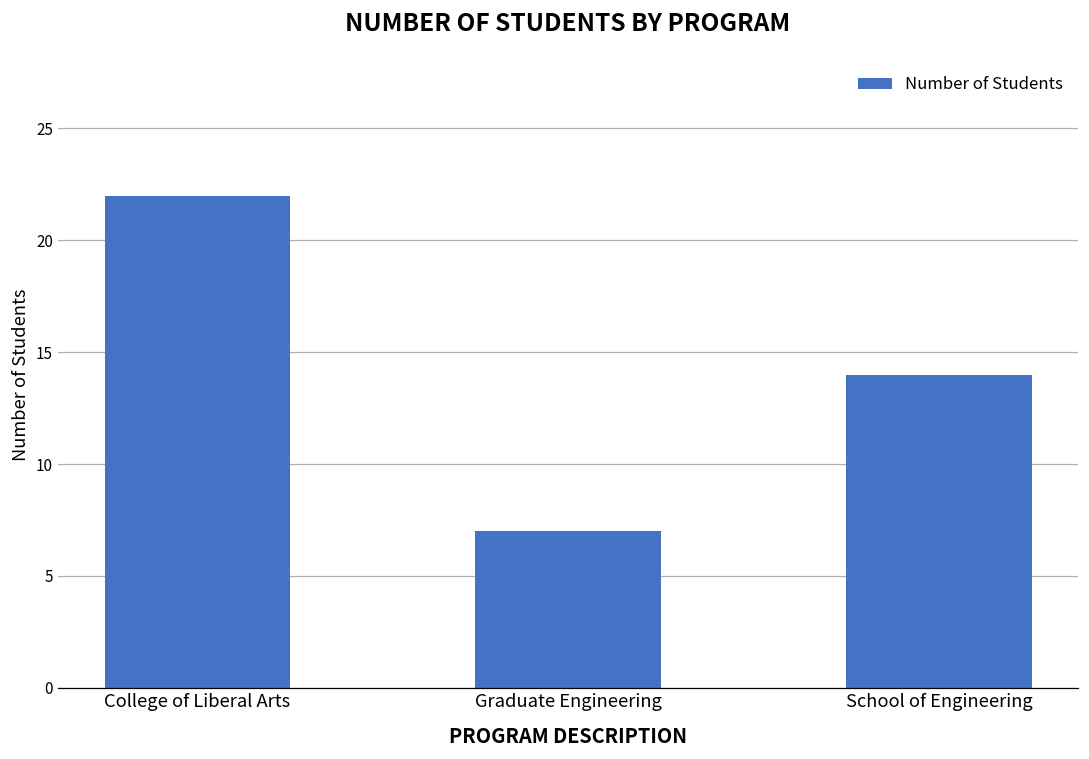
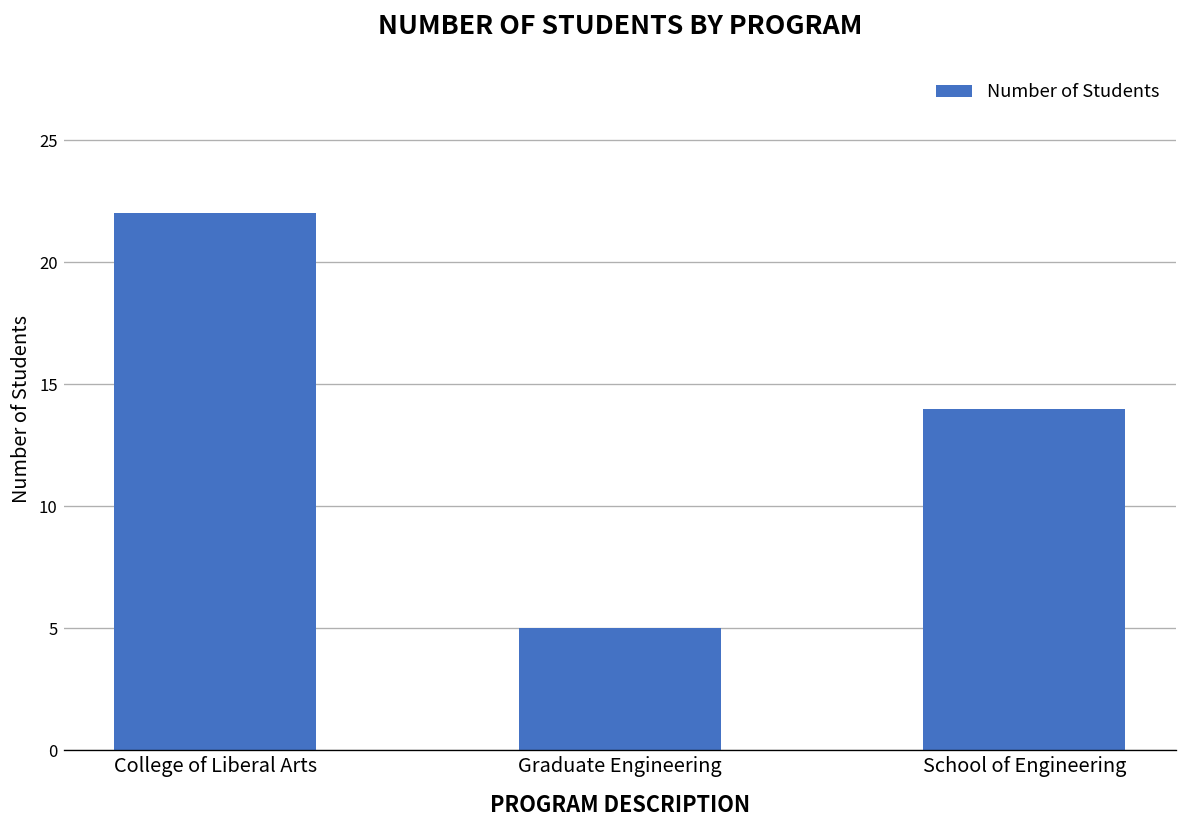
  {
    "College of Liberal Arts": 22,
-   "Graduate Engineering": 7,
+   "Graduate Engineering": 5,
    "School of Engineering": 14
  }
